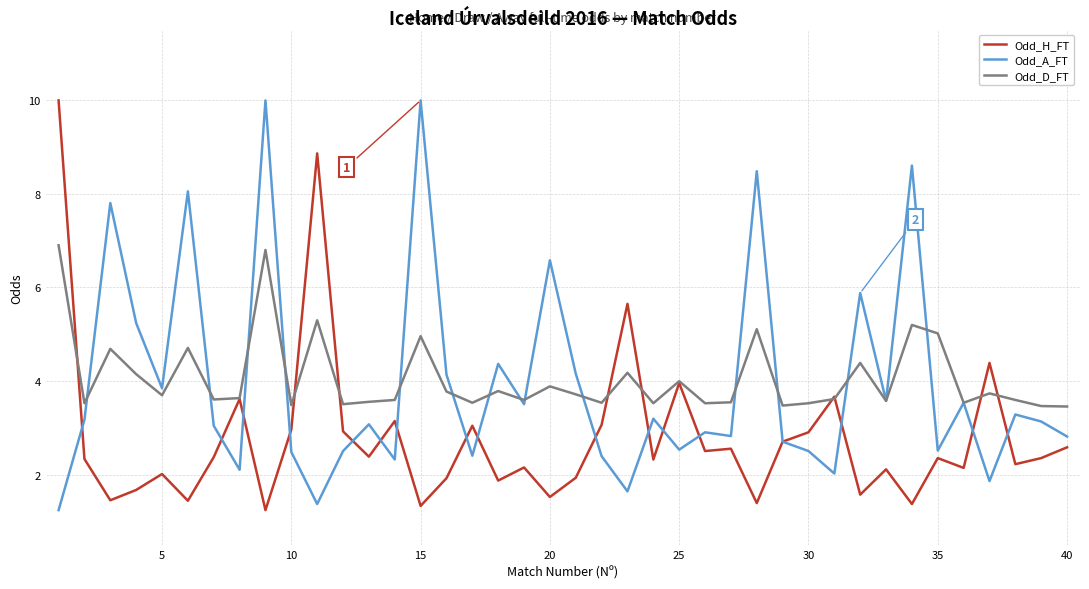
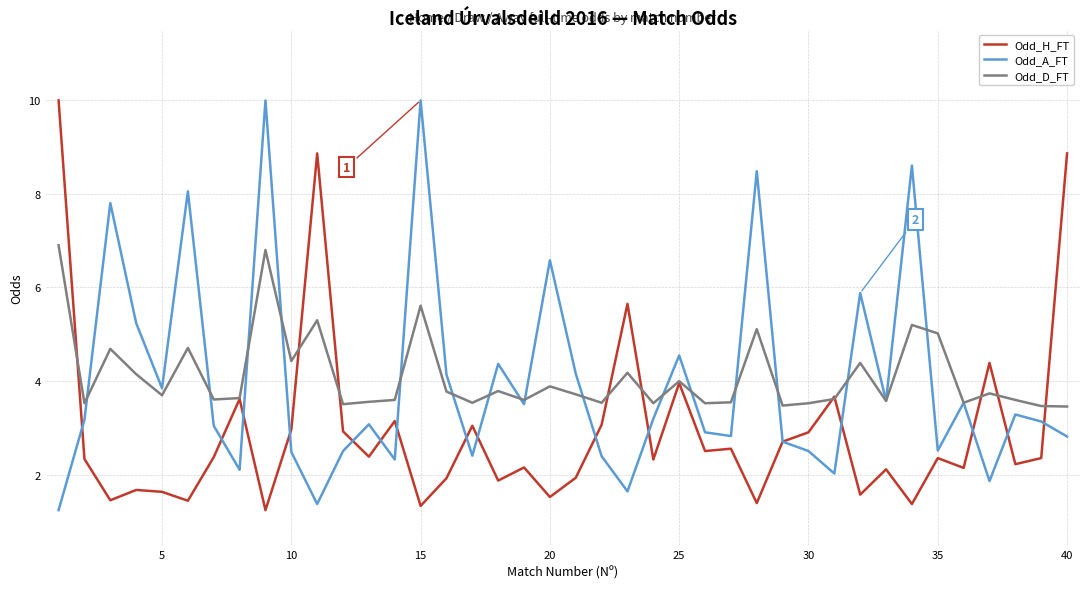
  {
    "Odd_H_FT": {
-     "5": 2.0,
+     "5": 1.6,
      "10": 3.0,
      "15": 1.3,
      "20": 1.5,
      "30": 2.9,
      "35": 2.4,
-     "40": 2.6
+     "40": 8.9
    },
    "Odd_A_FT": {
      "5": 3.9,
      "10": 2.5,
      "20": 6.6,
-     "25": 2.5,
+     "25": 4.6,
      "30": 2.5,
      "35": 2.5,
      "40": 2.8
    },
    "Odd_D_FT": {
      "5": 3.7,
-     "10": 3.5,
-     "15": 5.0,
+     "10": 4.4,
+     "15": 5.6,
      "20": 3.9,
      "30": 3.5,
      "35": 5.0,
      "40": 3.5
    }
  }
